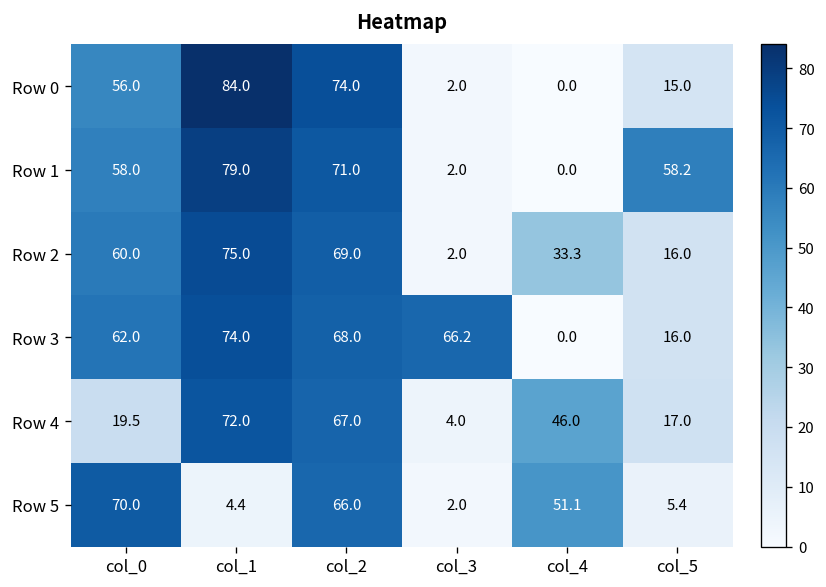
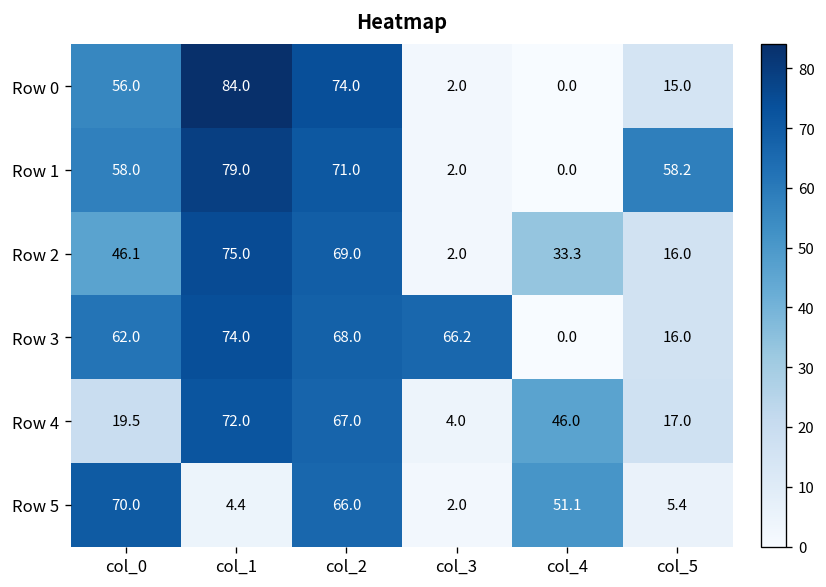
  {
    "Row 0": {
      "col_0": 56.0,
      "col_1": 84.0,
      "col_2": 74.0,
      "col_3": 2.0,
      "col_4": 0.0,
      "col_5": 15.0
    },
    "Row 1": {
      "col_0": 58.0,
      "col_1": 79.0,
      "col_2": 71.0,
      "col_3": 2.0,
      "col_4": 0.0,
      "col_5": 58.2
    },
    "Row 2": {
-     "col_0": 60.0,
+     "col_0": 46.1,
      "col_1": 75.0,
      "col_2": 69.0,
      "col_3": 2.0,
      "col_4": 33.3,
      "col_5": 16.0
    },
    "Row 3": {
      "col_0": 62.0,
      "col_1": 74.0,
      "col_2": 68.0,
      "col_3": 66.2,
      "col_4": 0.0,
      "col_5": 16.0
    },
    "Row 4": {
      "col_0": 19.5,
      "col_1": 72.0,
      "col_2": 67.0,
      "col_3": 4.0,
      "col_4": 46.0,
      "col_5": 17.0
    },
    "Row 5": {
      "col_0": 70.0,
      "col_1": 4.4,
      "col_2": 66.0,
      "col_3": 2.0,
      "col_4": 51.1,
      "col_5": 5.4
    }
  }
